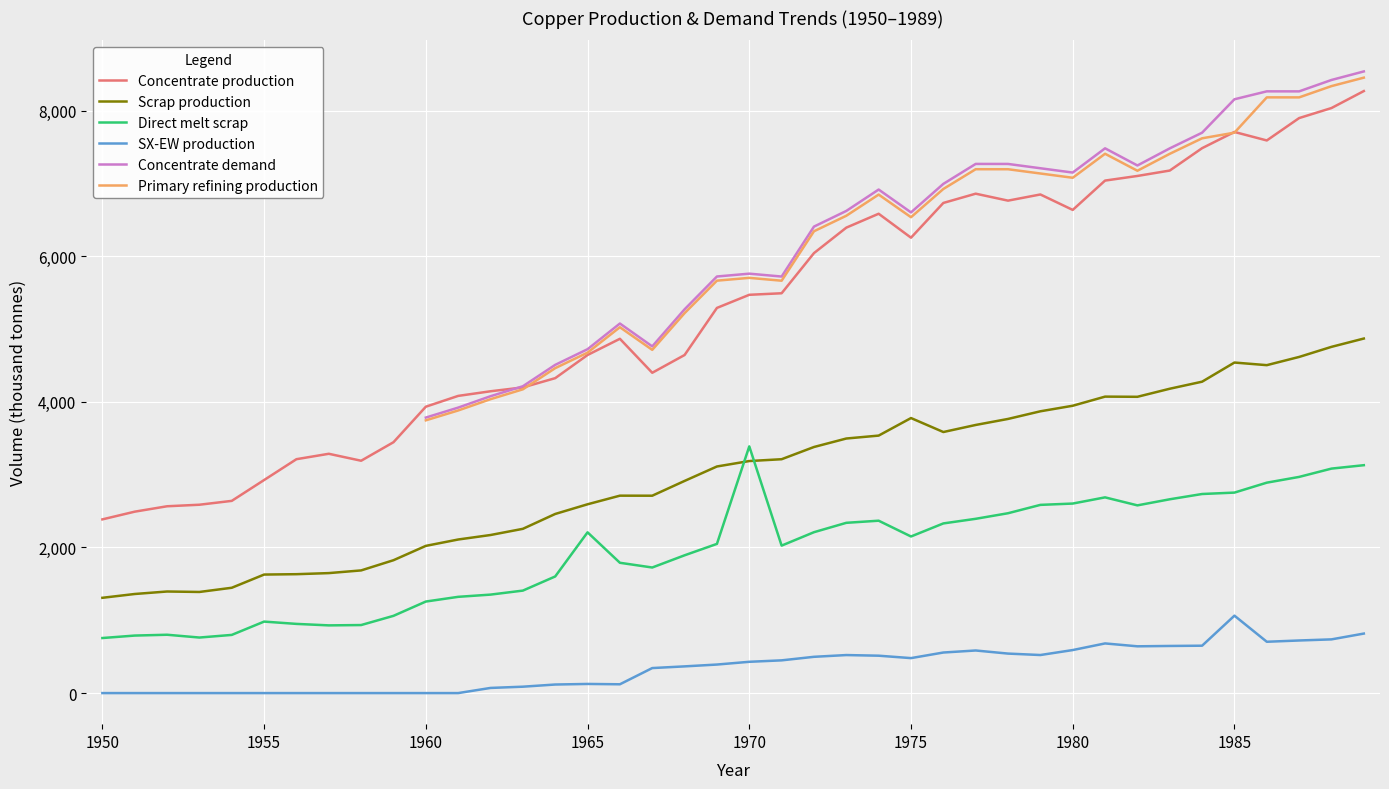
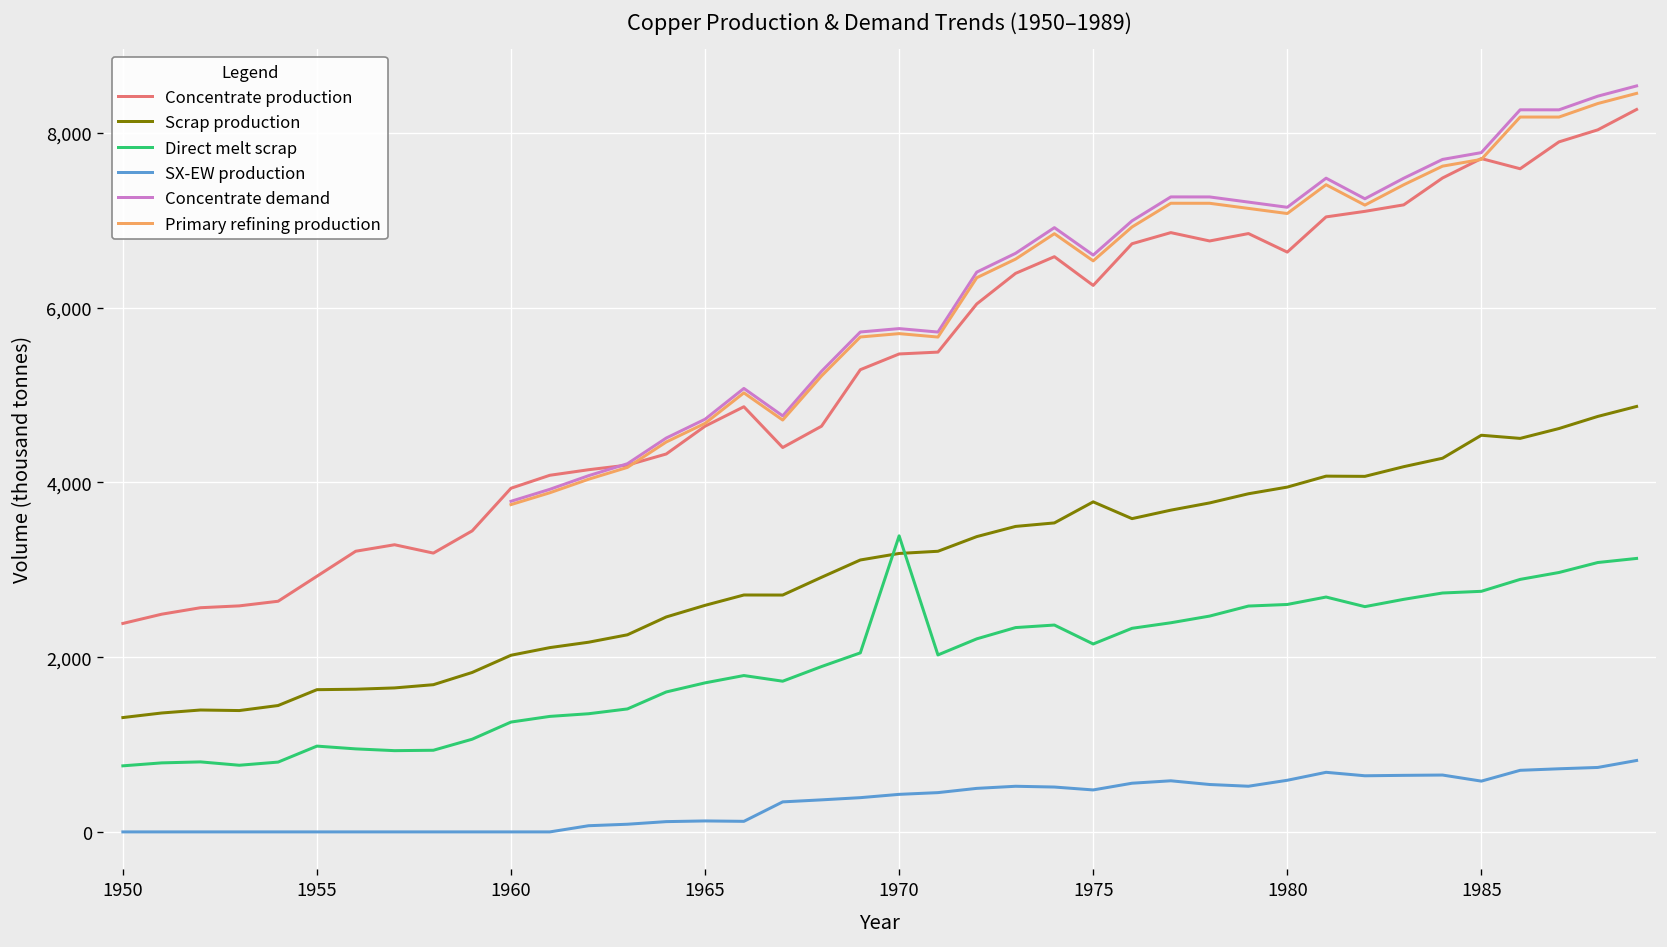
  {
    "Scrap production": {
      "1950": "1,300",
      "1955": "1,600",
      "1960": "2,000",
      "1965": "2,600",
      "1970": "3,200",
      "1975": "3,800",
      "1980": "3,900",
      "1985": "4,500"
    },
    "Direct melt scrap": {
      "1950": "800",
      "1955": "1,000",
      "1960": "1,300",
-     "1965": "2,200",
+     "1965": "1,700",
      "1970": "3,400",
      "1975": "2,200",
      "1980": "2,600",
      "1985": "2,800"
    },
    "SX-EW production": {
      "1950": "0",
      "1955": "0",
      "1960": "0",
      "1965": "100",
      "1970": "400",
      "1975": "500",
      "1980": "600",
-     "1985": "1,100"
+     "1985": "600"
    },
    "Concentrate demand": {
      "1960": "3,800",
      "1965": "4,700",
      "1970": "5,800",
      "1975": "6,600",
      "1980": "7,100",
-     "1985": "8,200"
+     "1985": "7,800"
    }
  }
